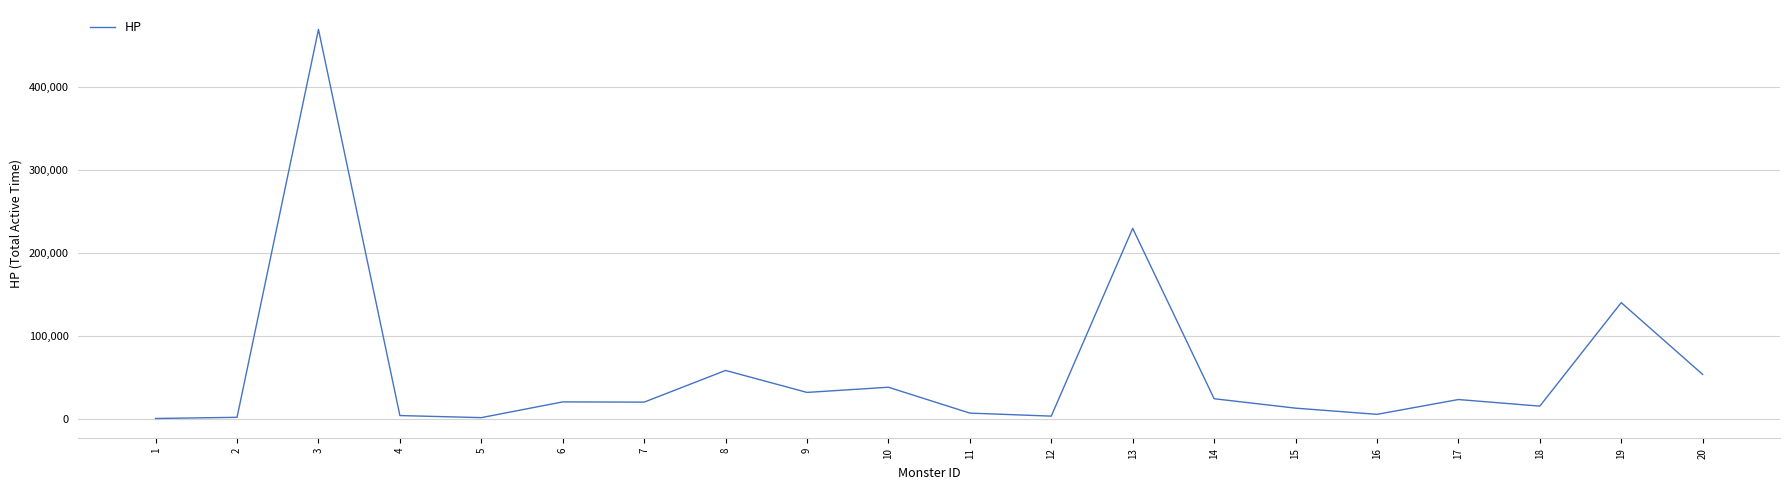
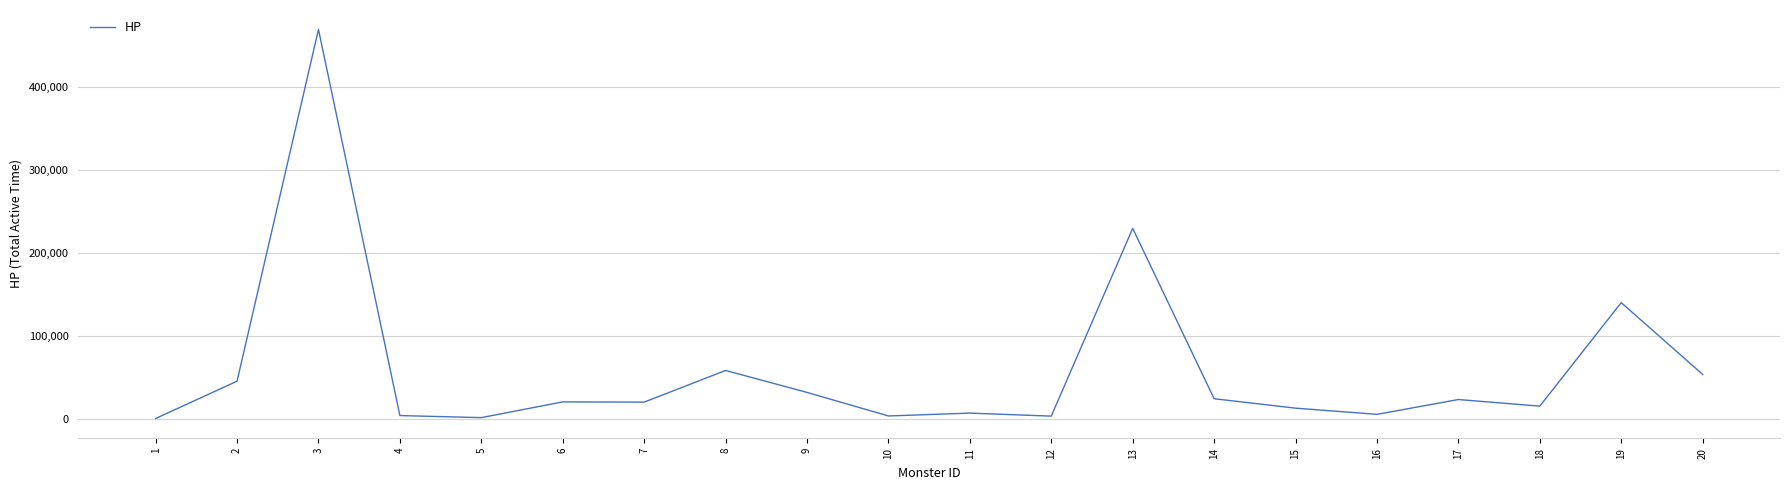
  {
    "1": "0",
-   "2": "0",
+   "2": "50,000",
    "3": "470,000",
    "4": "0",
    "5": "0",
    "6": "20,000",
    "7": "20,000",
    "8": "60,000",
    "9": "30,000",
-   "10": "40,000",
+   "10": "0",
    "11": "10,000",
    "12": "0",
    "13": "230,000",
    "14": "20,000",
    "15": "10,000",
    "16": "10,000",
    "17": "20,000",
    "18": "20,000",
    "19": "140,000",
    "20": "50,000"
  }
